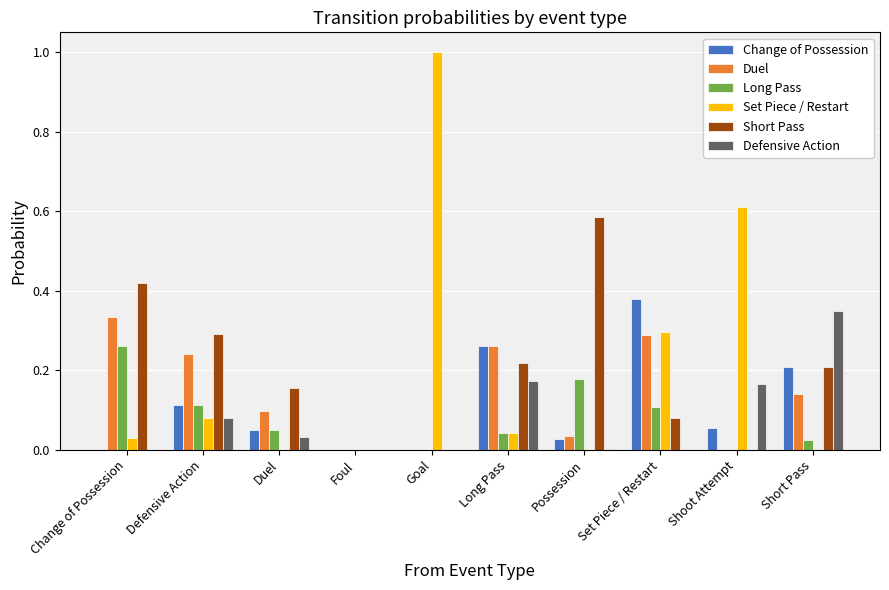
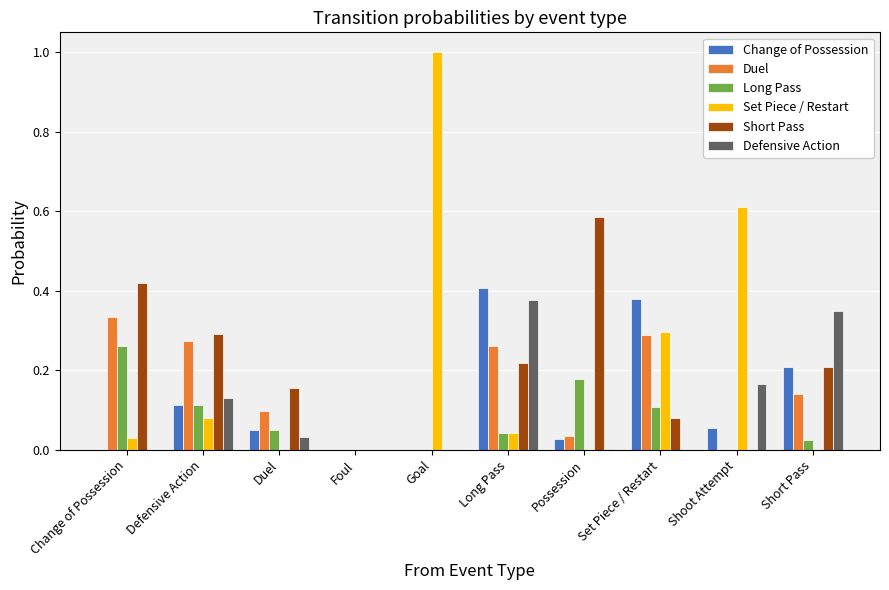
  {
    "Change of Possession": {
      "Change of Possession": 0.00,
      "Defensive Action": 0.11,
      "Duel": 0.05,
      "Foul": 0.00,
      "Goal": 0.00,
-     "Long Pass": 0.26,
+     "Long Pass": 0.41,
      "Possession": 0.03,
      "Set Piece / Restart": 0.38,
      "Shoot Attempt": 0.06,
      "Short Pass": 0.21
    },
    "Duel": {
      "Change of Possession": 0.33,
-     "Defensive Action": 0.24,
+     "Defensive Action": 0.27,
      "Duel": 0.10,
      "Foul": 0.00,
      "Goal": 0.00,
      "Long Pass": 0.26,
      "Possession": 0.03,
      "Set Piece / Restart": 0.29,
      "Shoot Attempt": 0.00,
      "Short Pass": 0.14
    },
    "Long Pass": {
      "Change of Possession": 0.26,
      "Defensive Action": 0.11,
      "Duel": 0.05,
      "Foul": 0.00,
      "Goal": 0.00,
      "Long Pass": 0.04,
      "Possession": 0.18,
      "Set Piece / Restart": 0.11,
      "Shoot Attempt": 0.00,
      "Short Pass": 0.03
    },
    "Set Piece / Restart": {
      "Change of Possession": 0.03,
      "Defensive Action": 0.08,
      "Duel": 0.00,
      "Foul": 0.00,
      "Goal": 1.00,
      "Long Pass": 0.04,
      "Set Piece / Restart": 0.30,
      "Shoot Attempt": 0.61,
      "Short Pass": 0.00
    },
    "Short Pass": {
      "Change of Possession": 0.42,
      "Defensive Action": 0.29,
      "Duel": 0.16,
      "Foul": 0.00,
      "Goal": 0.00,
      "Long Pass": 0.22,
      "Possession": 0.58,
      "Set Piece / Restart": 0.08,
      "Shoot Attempt": 0.00,
      "Short Pass": 0.21
    },
    "Defensive Action": {
      "Change of Possession": 0.00,
-     "Defensive Action": 0.08,
+     "Defensive Action": 0.13,
      "Duel": 0.03,
      "Foul": 0.00,
      "Goal": 0.00,
-     "Long Pass": 0.17,
+     "Long Pass": 0.38,
      "Set Piece / Restart": 0.00,
      "Shoot Attempt": 0.17,
      "Short Pass": 0.35
    }
  }
